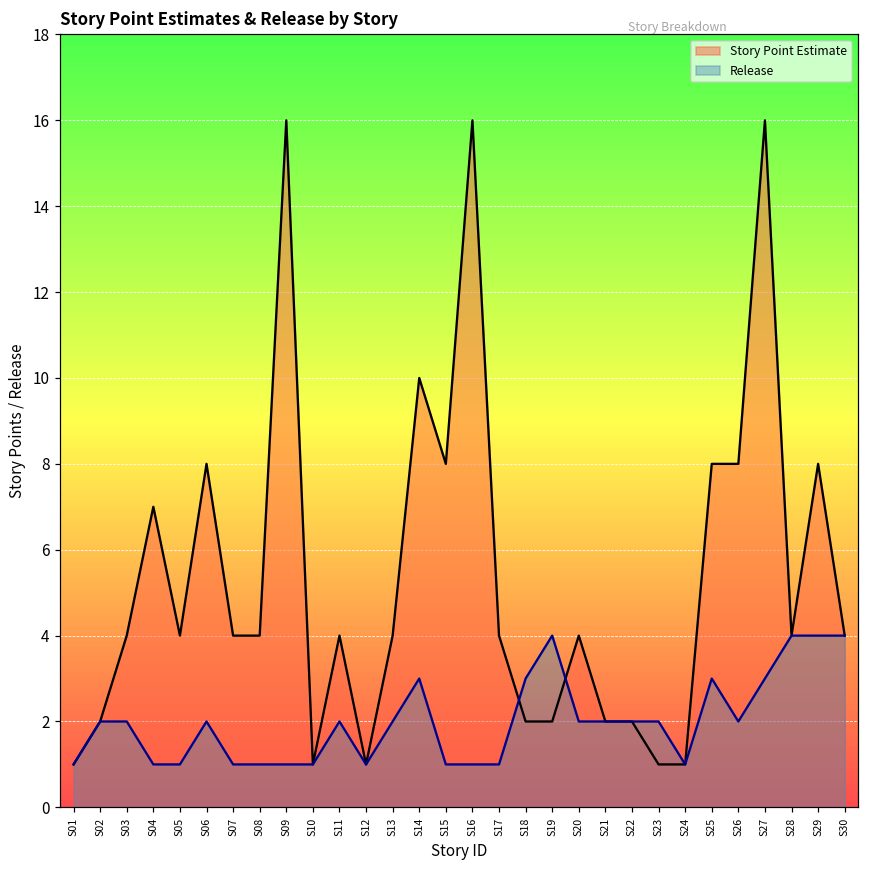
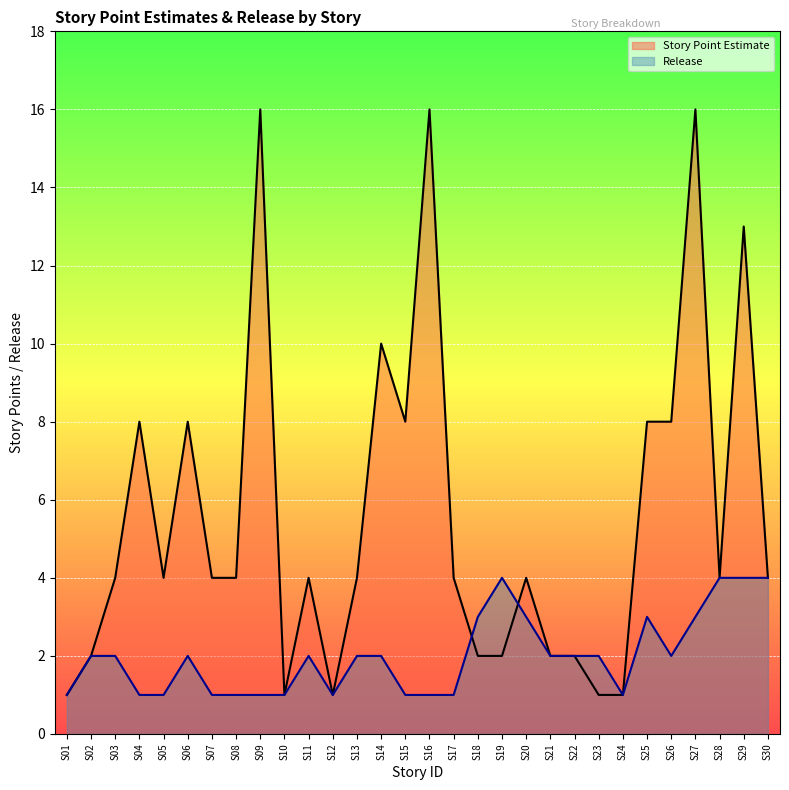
  {
    "Story Point Estimate": {
      "S03": 4,
-     "S04": 7,
+     "S04": 8,
      "S05": 4,
      "S06": 8,
      "S07": 4,
      "S08": 4,
      "S09": 16,
      "S11": 4,
      "S13": 4,
      "S14": 10,
      "S15": 8,
      "S16": 16,
      "S17": 4,
      "S18": 2,
      "S19": 2,
      "S20": 4,
      "S23": 1,
      "S25": 8,
      "S26": 8,
      "S27": 16,
-     "S29": 8
+     "S29": 13
    },
    "Release": {
      "S03": 2,
      "S04": 1,
      "S05": 1,
      "S06": 2,
      "S07": 1,
      "S08": 1,
      "S09": 1,
      "S11": 2,
      "S13": 2,
-     "S14": 3,
+     "S14": 2,
      "S15": 1,
      "S16": 1,
      "S17": 1,
      "S18": 3,
      "S19": 4,
-     "S20": 2,
+     "S20": 3,
      "S23": 2,
      "S25": 3,
      "S26": 2,
      "S27": 3,
      "S29": 4
    }
  }
